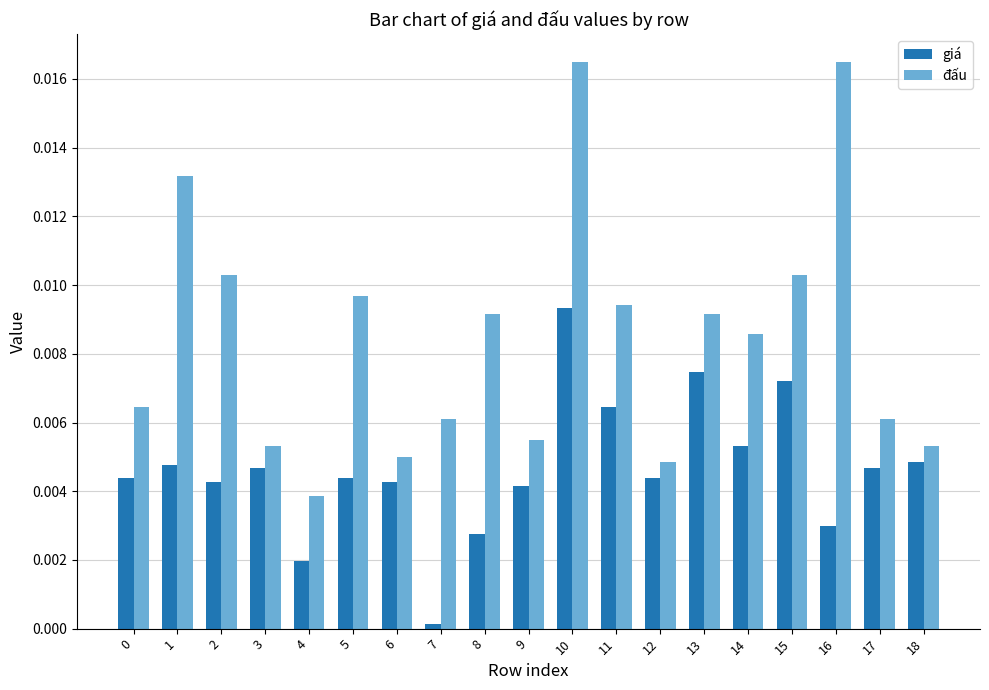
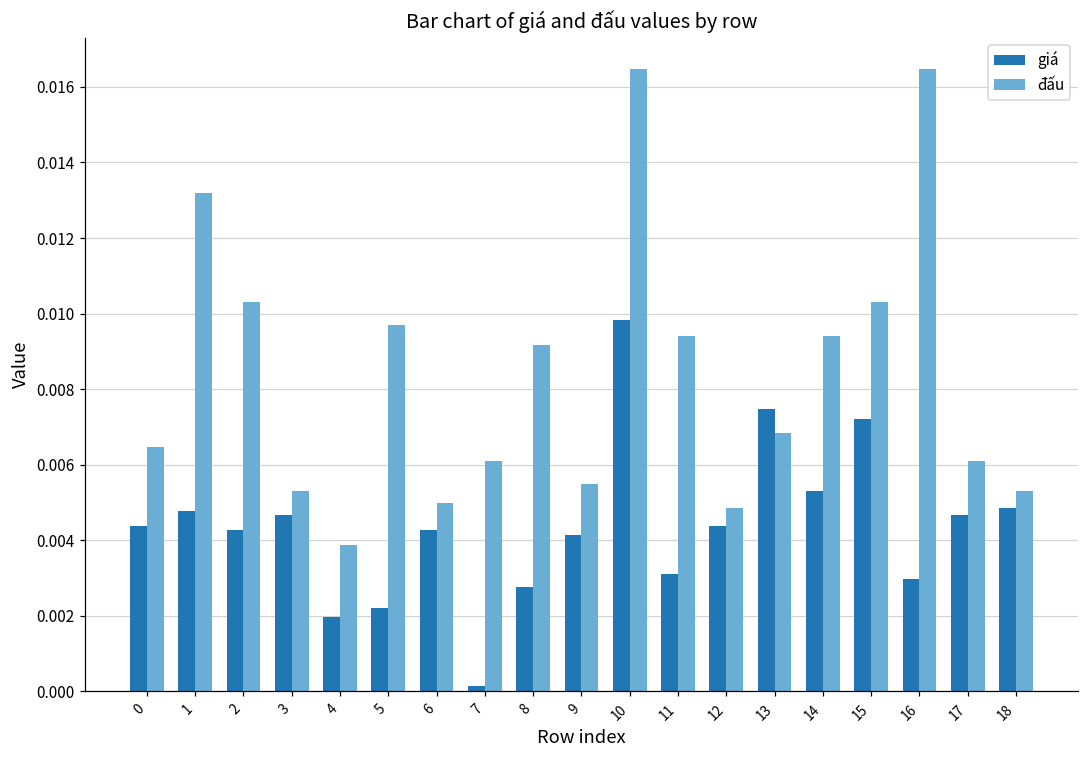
  {
    "giá": {
      "0": 0.0044,
      "1": 0.0048,
      "2": 0.0043,
      "3": 0.0047,
      "4": 0.0020,
-     "5": 0.0044,
+     "5": 0.0022,
      "6": 0.0043,
      "7": 0.0001,
      "8": 0.0028,
      "9": 0.0041,
-     "10": 0.0093,
-     "11": 0.0065,
+     "10": 0.0098,
+     "11": 0.0031,
      "12": 0.0044,
      "13": 0.0075,
      "14": 0.0053,
      "15": 0.0072,
      "16": 0.0030,
      "17": 0.0047,
      "18": 0.0048
    },
    "đấu": {
      "0": 0.0065,
      "1": 0.0132,
      "2": 0.0103,
      "3": 0.0053,
      "4": 0.0039,
      "5": 0.0097,
      "6": 0.0050,
      "7": 0.0061,
      "8": 0.0092,
      "9": 0.0055,
      "10": 0.0165,
      "11": 0.0094,
      "12": 0.0048,
-     "13": 0.0092,
-     "14": 0.0086,
+     "13": 0.0068,
+     "14": 0.0094,
      "15": 0.0103,
      "16": 0.0165,
      "17": 0.0061,
      "18": 0.0053
    }
  }
